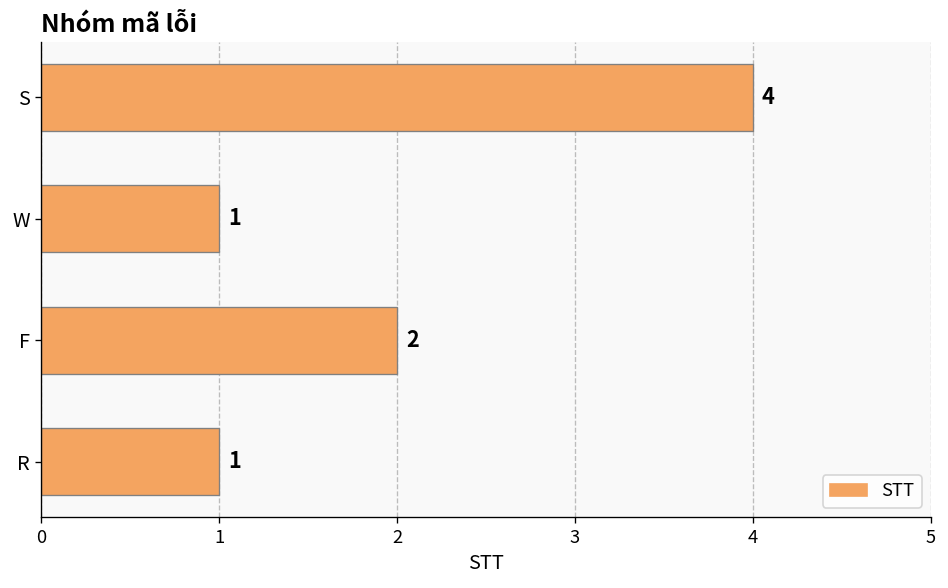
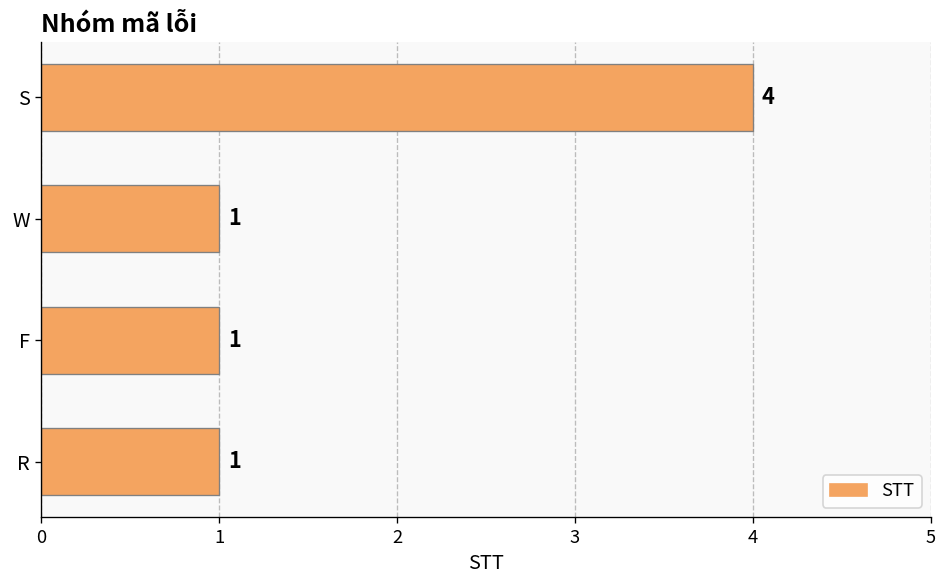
  {
    "S": 4,
    "W": 1,
-   "F": 2,
+   "F": 1,
    "R": 1
  }
